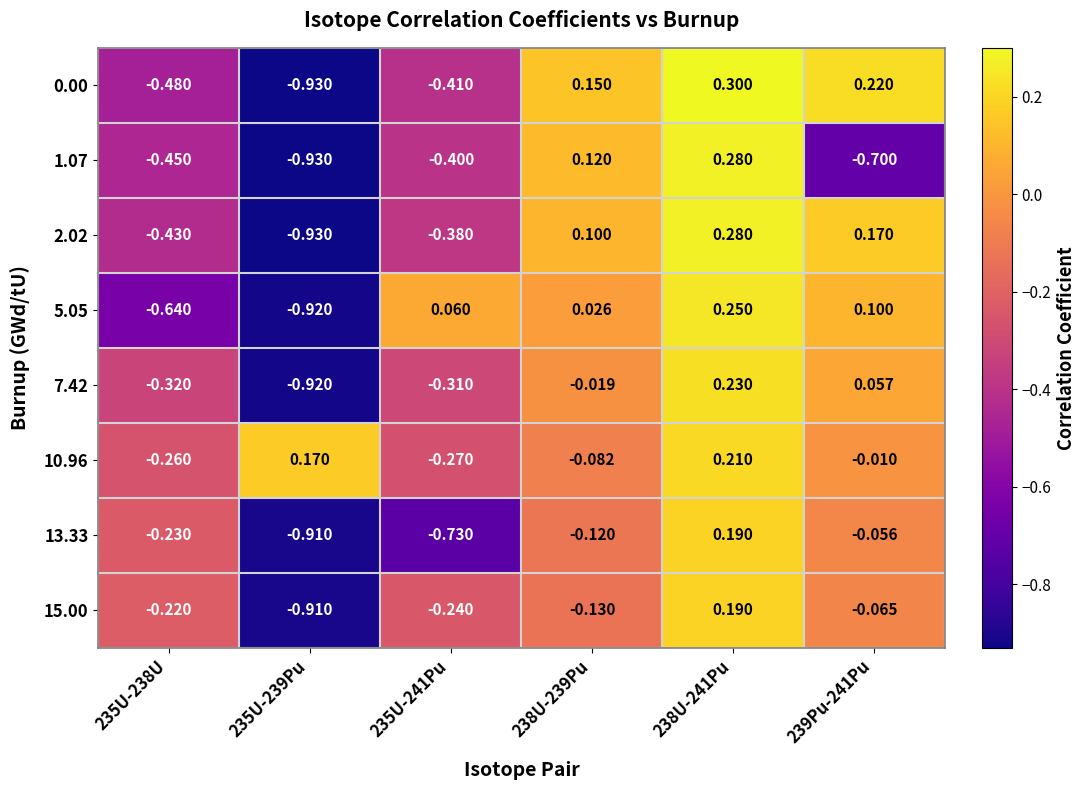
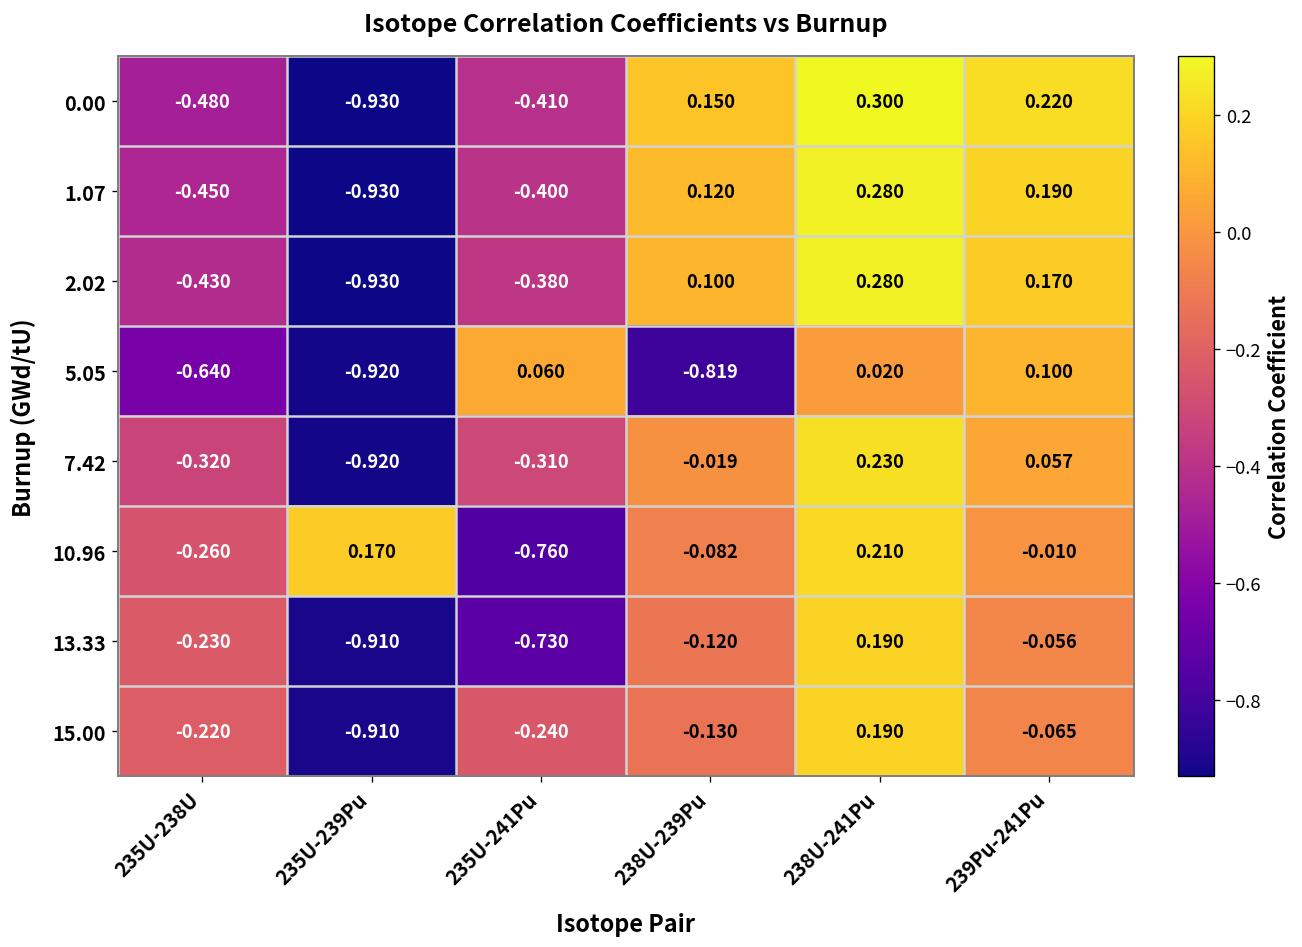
  {
    "0.00": {
      "235U-238U": -0.480,
      "235U-239Pu": -0.930,
      "235U-241Pu": -0.410,
      "238U-239Pu": 0.150,
      "238U-241Pu": 0.300,
      "239Pu-241Pu": 0.220
    },
    "1.07": {
      "235U-238U": -0.450,
      "235U-239Pu": -0.930,
      "235U-241Pu": -0.400,
      "238U-239Pu": 0.120,
      "238U-241Pu": 0.280,
-     "239Pu-241Pu": -0.700
+     "239Pu-241Pu": 0.190
    },
    "2.02": {
      "235U-238U": -0.430,
      "235U-239Pu": -0.930,
      "235U-241Pu": -0.380,
      "238U-239Pu": 0.100,
      "238U-241Pu": 0.280,
      "239Pu-241Pu": 0.170
    },
    "5.05": {
      "235U-238U": -0.640,
      "235U-239Pu": -0.920,
      "235U-241Pu": 0.060,
-     "238U-239Pu": 0.026,
-     "238U-241Pu": 0.250,
+     "238U-239Pu": -0.819,
+     "238U-241Pu": 0.020,
      "239Pu-241Pu": 0.100
    },
    "7.42": {
      "235U-238U": -0.320,
      "235U-239Pu": -0.920,
      "235U-241Pu": -0.310,
      "238U-239Pu": -0.019,
      "238U-241Pu": 0.230,
      "239Pu-241Pu": 0.057
    },
    "10.96": {
      "235U-238U": -0.260,
      "235U-239Pu": 0.170,
-     "235U-241Pu": -0.270,
+     "235U-241Pu": -0.760,
      "238U-239Pu": -0.082,
      "238U-241Pu": 0.210,
      "239Pu-241Pu": -0.010
    },
    "13.33": {
      "235U-238U": -0.230,
      "235U-239Pu": -0.910,
      "235U-241Pu": -0.730,
      "238U-239Pu": -0.120,
      "238U-241Pu": 0.190,
      "239Pu-241Pu": -0.056
    },
    "15.00": {
      "235U-238U": -0.220,
      "235U-239Pu": -0.910,
      "235U-241Pu": -0.240,
      "238U-239Pu": -0.130,
      "238U-241Pu": 0.190,
      "239Pu-241Pu": -0.065
    }
  }
